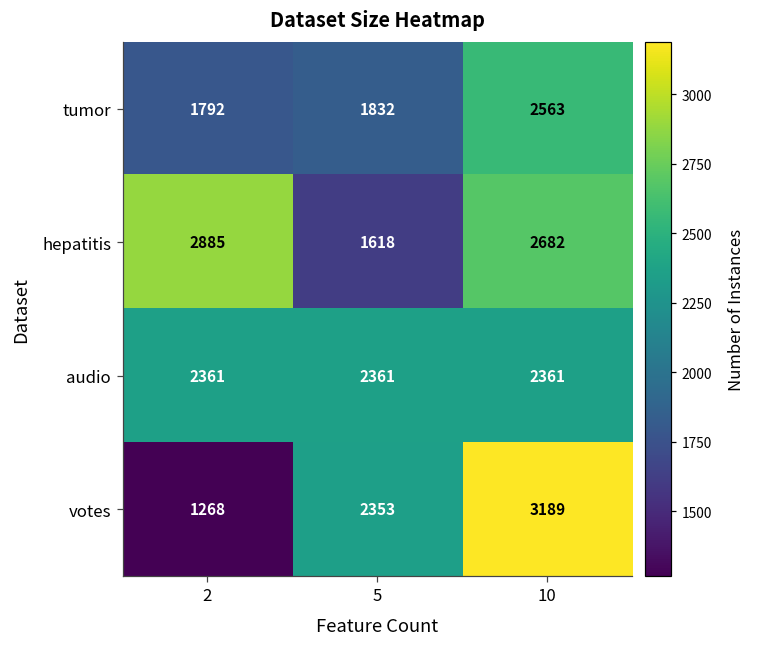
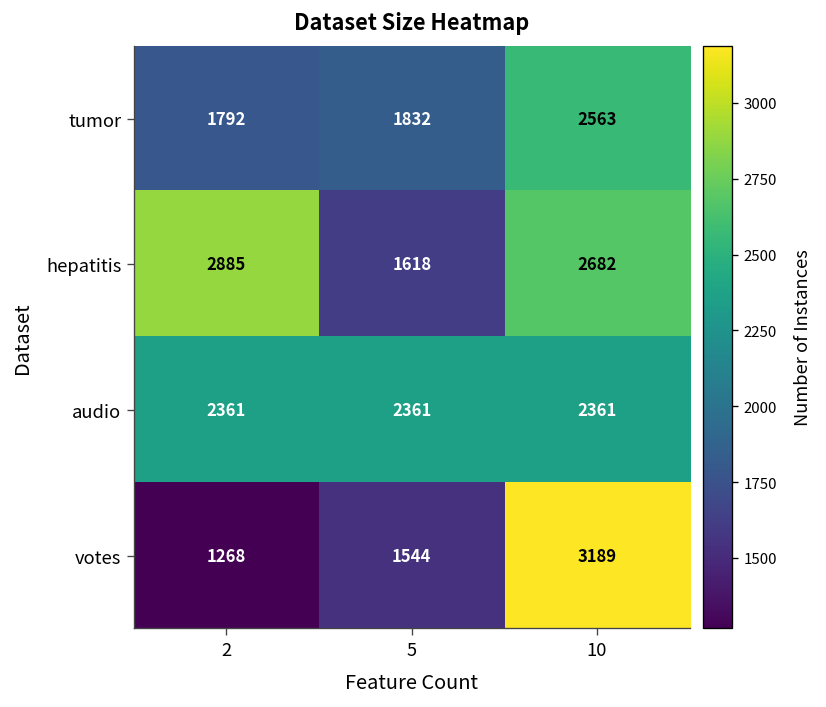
  {
    "tumor": {
      "2": 1792,
      "5": 1832,
      "10": 2563
    },
    "hepatitis": {
      "2": 2885,
      "5": 1618,
      "10": 2682
    },
    "audio": {
      "2": 2361,
      "5": 2361,
      "10": 2361
    },
    "votes": {
      "2": 1268,
-     "5": 2353,
+     "5": 1544,
      "10": 3189
    }
  }
